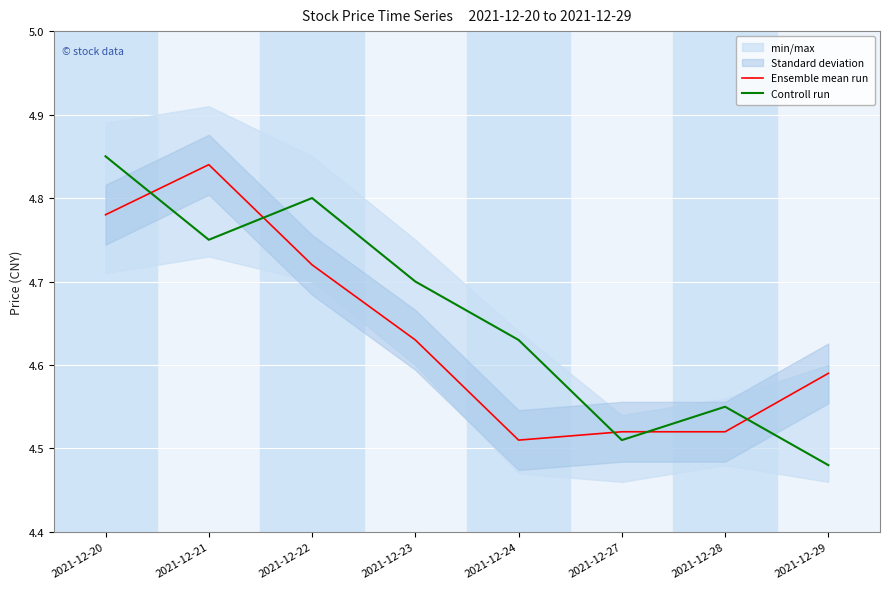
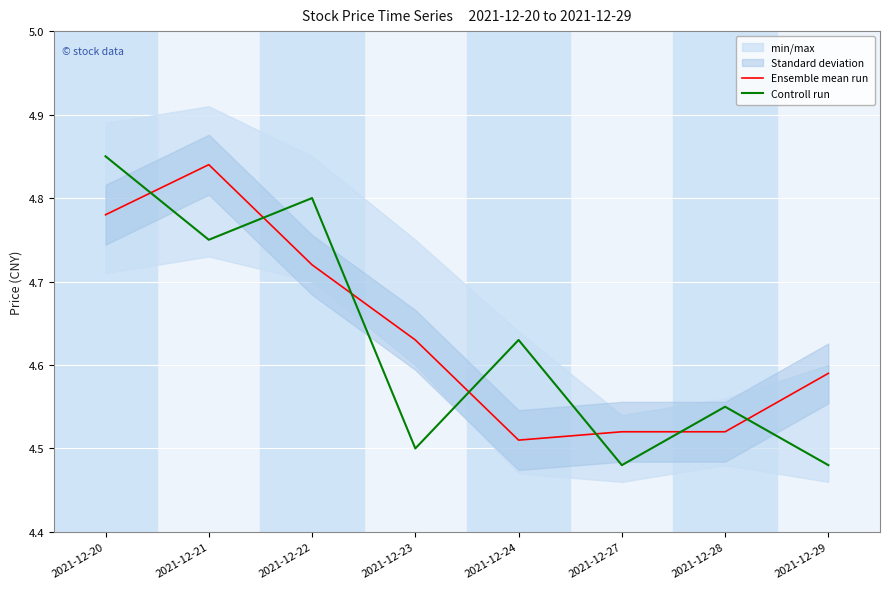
  {
    "Ensemble mean run": {
      "2021-12-20": 4.78,
      "2021-12-21": 4.84,
      "2021-12-22": 4.72,
      "2021-12-23": 4.63,
      "2021-12-24": 4.51,
      "2021-12-27": 4.52,
      "2021-12-28": 4.52,
      "2021-12-29": 4.59
    },
    "Controll run": {
      "2021-12-20": 4.85,
      "2021-12-21": 4.75,
      "2021-12-22": 4.80,
-     "2021-12-23": 4.7,
+     "2021-12-23": 4.5,
      "2021-12-24": 4.63,
-     "2021-12-27": 4.51,
+     "2021-12-27": 4.48,
      "2021-12-28": 4.55,
      "2021-12-29": 4.48
    }
  }
